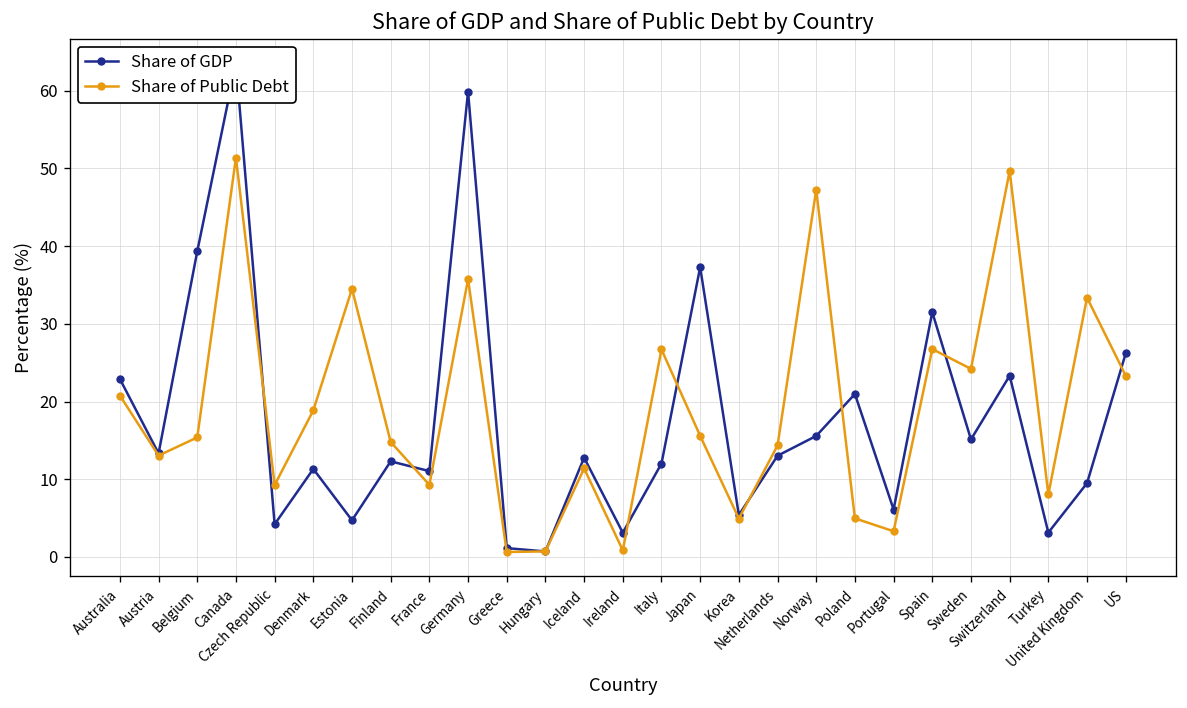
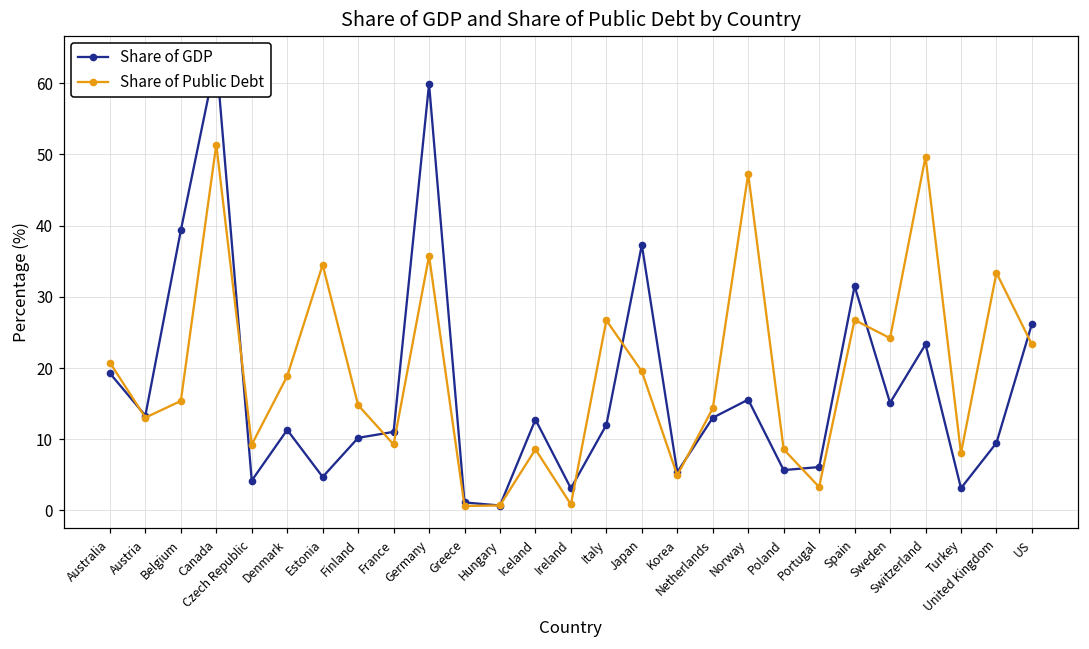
  {
    "Share of GDP": {
-     "Australia": 23,
+     "Australia": 19,
      "Belgium": 39,
      "Czech Republic": 4,
      "Denmark": 11,
      "Estonia": 5,
-     "Finland": 12,
+     "Finland": 10,
      "France": 11,
      "Germany": 60,
      "Greece": 1,
      "Iceland": 13,
      "Ireland": 3,
      "Italy": 12,
      "Japan": 37,
      "Korea": 5,
      "Netherlands": 13,
      "Norway": 16,
-     "Poland": 21,
+     "Poland": 6,
      "Portugal": 6,
      "Spain": 32,
      "Sweden": 15,
      "Switzerland": 23,
      "Turkey": 3,
      "United Kingdom": 9,
      "US": 26
    },
    "Share of Public Debt": {
      "Australia": 21,
      "Belgium": 15,
      "Canada": 51,
      "Czech Republic": 9,
      "Denmark": 19,
      "Estonia": 35,
      "Finland": 15,
      "France": 9,
      "Germany": 36,
      "Greece": 1,
-     "Iceland": 11,
+     "Iceland": 9,
      "Ireland": 1,
      "Italy": 27,
-     "Japan": 16,
+     "Japan": 20,
      "Korea": 5,
      "Netherlands": 14,
      "Norway": 47,
-     "Poland": 5,
+     "Poland": 9,
      "Portugal": 3,
      "Spain": 27,
      "Sweden": 24,
      "Switzerland": 50,
      "Turkey": 8,
      "United Kingdom": 33,
      "US": 23
    }
  }
